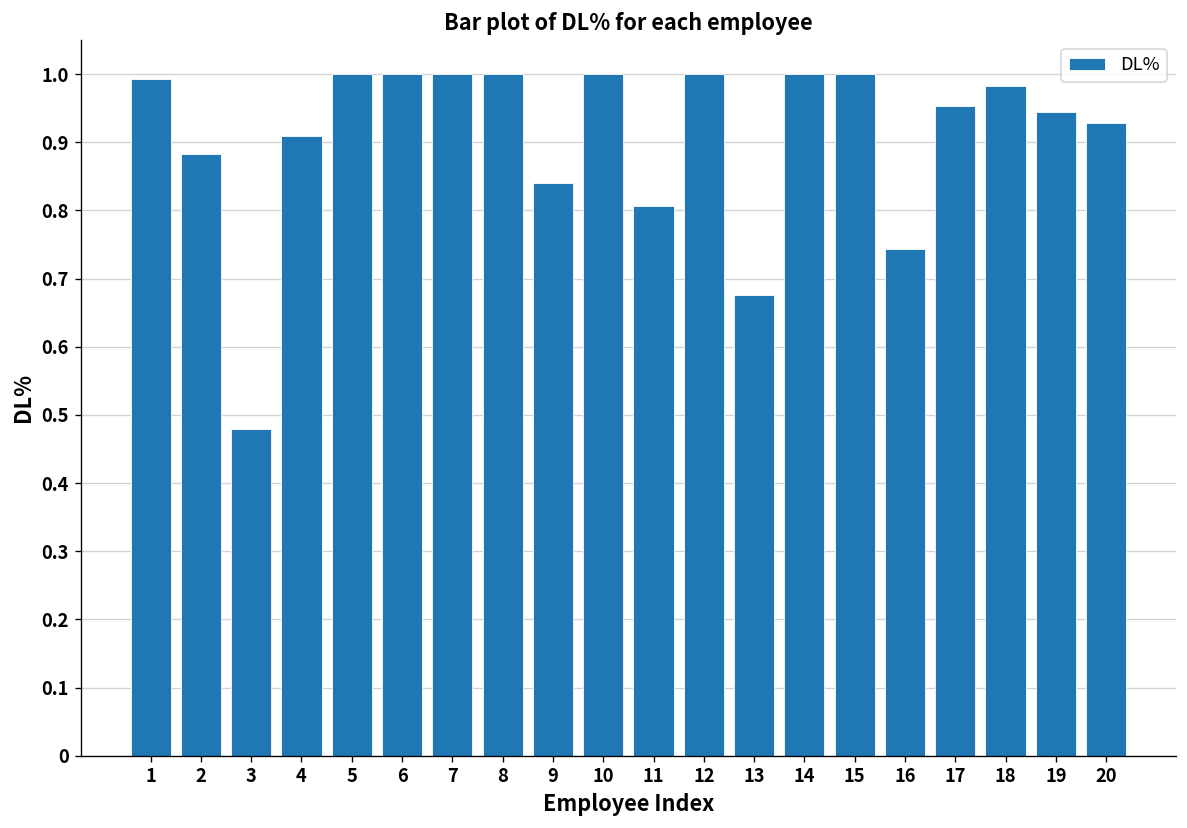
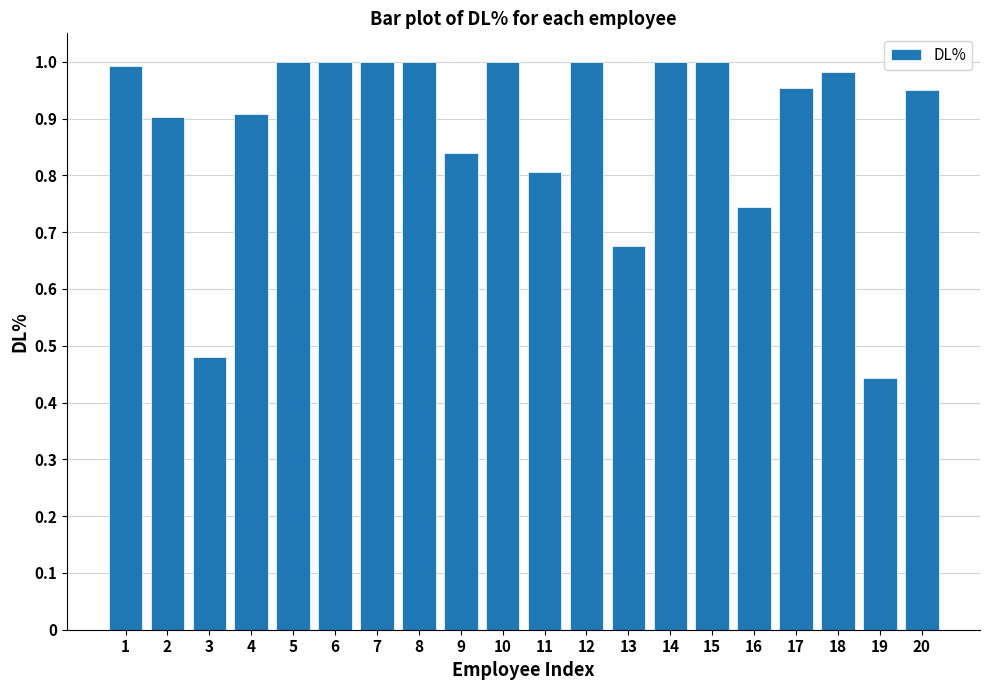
  {
    "1": 0.99,
-   "2": 0.88,
+   "2": 0.90,
    "3": 0.48,
    "4": 0.91,
    "5": 1.00,
    "6": 1.00,
    "7": 1.00,
    "8": 1.00,
    "9": 0.84,
    "10": 1.00,
    "11": 0.81,
    "12": 1.00,
    "13": 0.68,
    "14": 1.00,
    "15": 1.00,
    "16": 0.74,
    "17": 0.95,
    "18": 0.98,
-   "19": 0.94,
-   "20": 0.93
+   "19": 0.44,
+   "20": 0.95
  }
